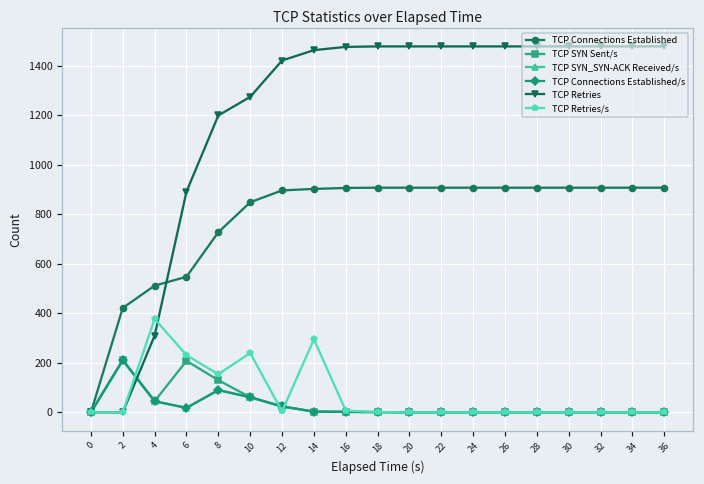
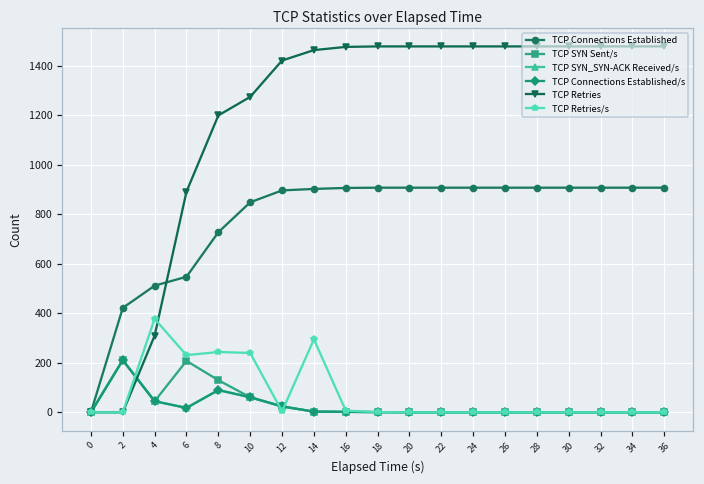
  {
    "TCP Retries/s": {
      "4": 380,
      "6": 230,
-     "8": 150,
+     "8": 240,
      "10": 240,
      "12": 0,
      "14": 300
    }
  }
